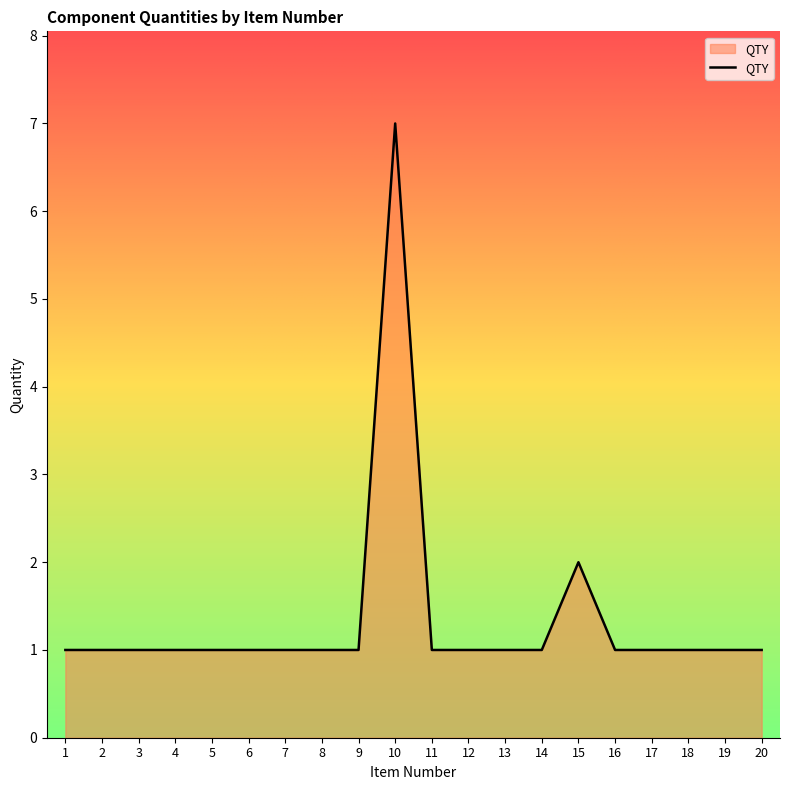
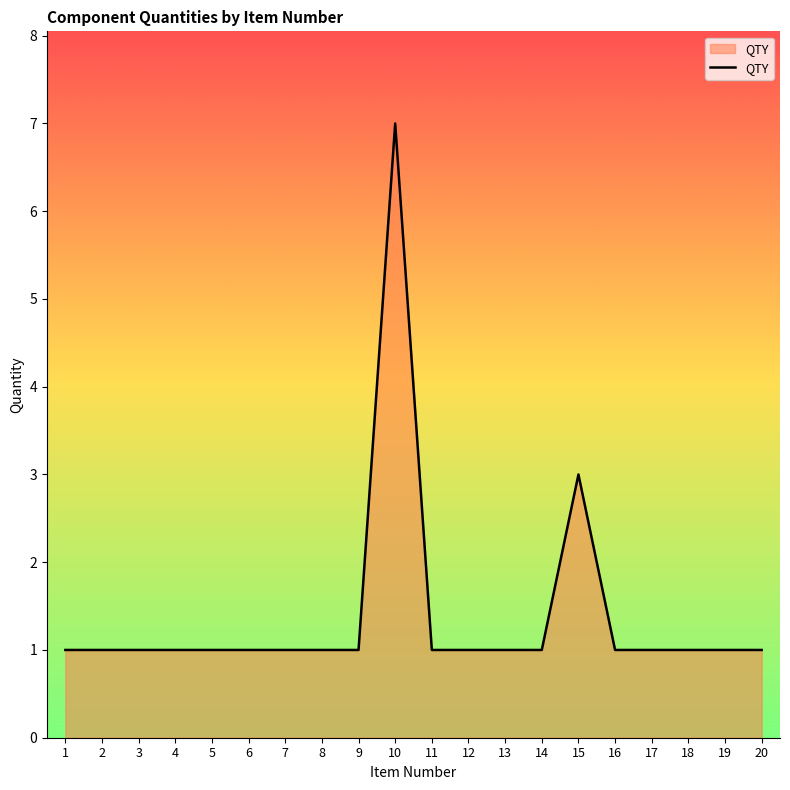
  {
    "1": 1,
    "2": 1,
    "3": 1,
    "4": 1,
    "5": 1,
    "6": 1,
    "7": 1,
    "8": 1,
    "9": 1,
    "10": 7,
    "11": 1,
    "12": 1,
    "13": 1,
    "14": 1,
-   "15": 2,
+   "15": 3,
    "16": 1,
    "17": 1,
    "18": 1,
    "19": 1,
    "20": 1
  }
